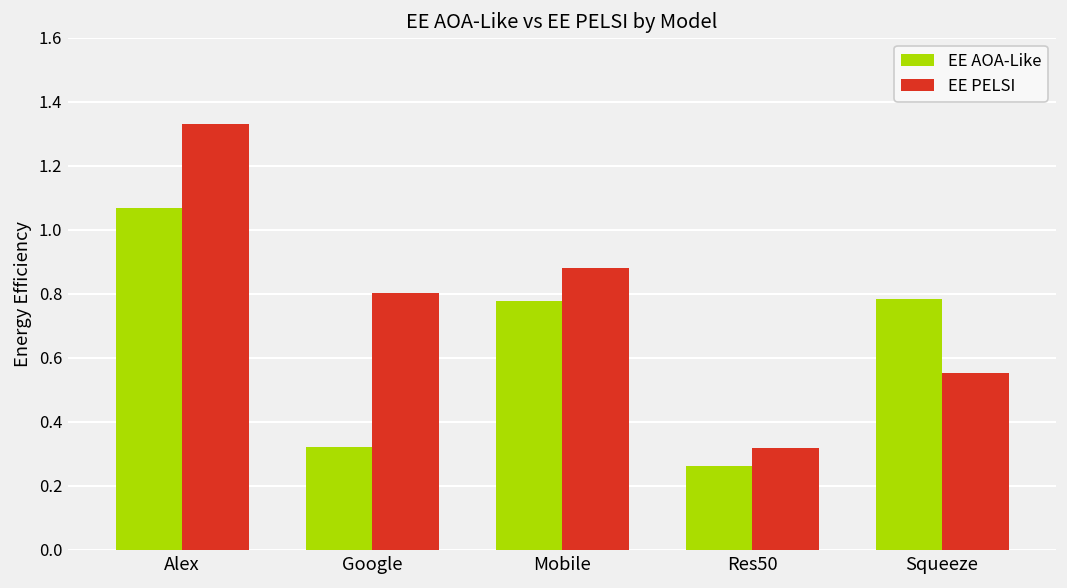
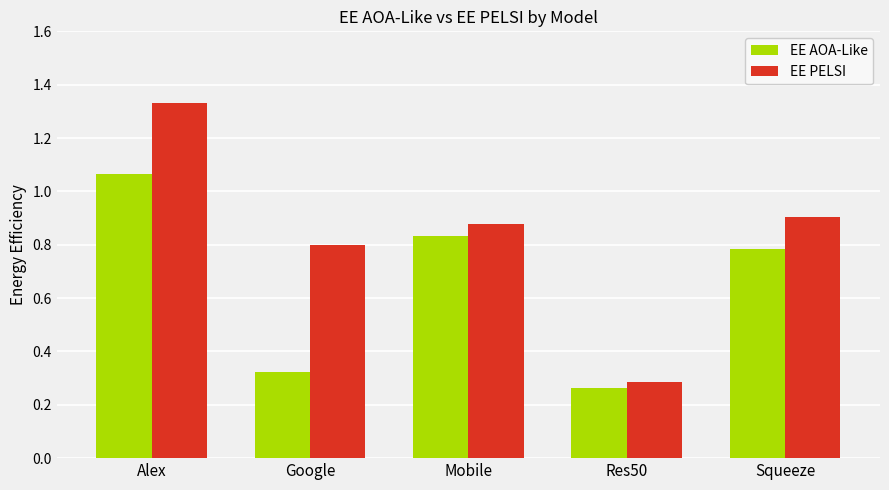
  {
    "EE AOA-Like": {
      "Alex": 1.07,
      "Google": 0.32,
-     "Mobile": 0.78,
+     "Mobile": 0.83,
      "Res50": 0.26,
      "Squeeze": 0.78
    },
    "EE PELSI": {
      "Alex": 1.33,
      "Google": 0.80,
      "Mobile": 0.88,
-     "Res50": 0.32,
-     "Squeeze": 0.55
+     "Res50": 0.28,
+     "Squeeze": 0.90
    }
  }
